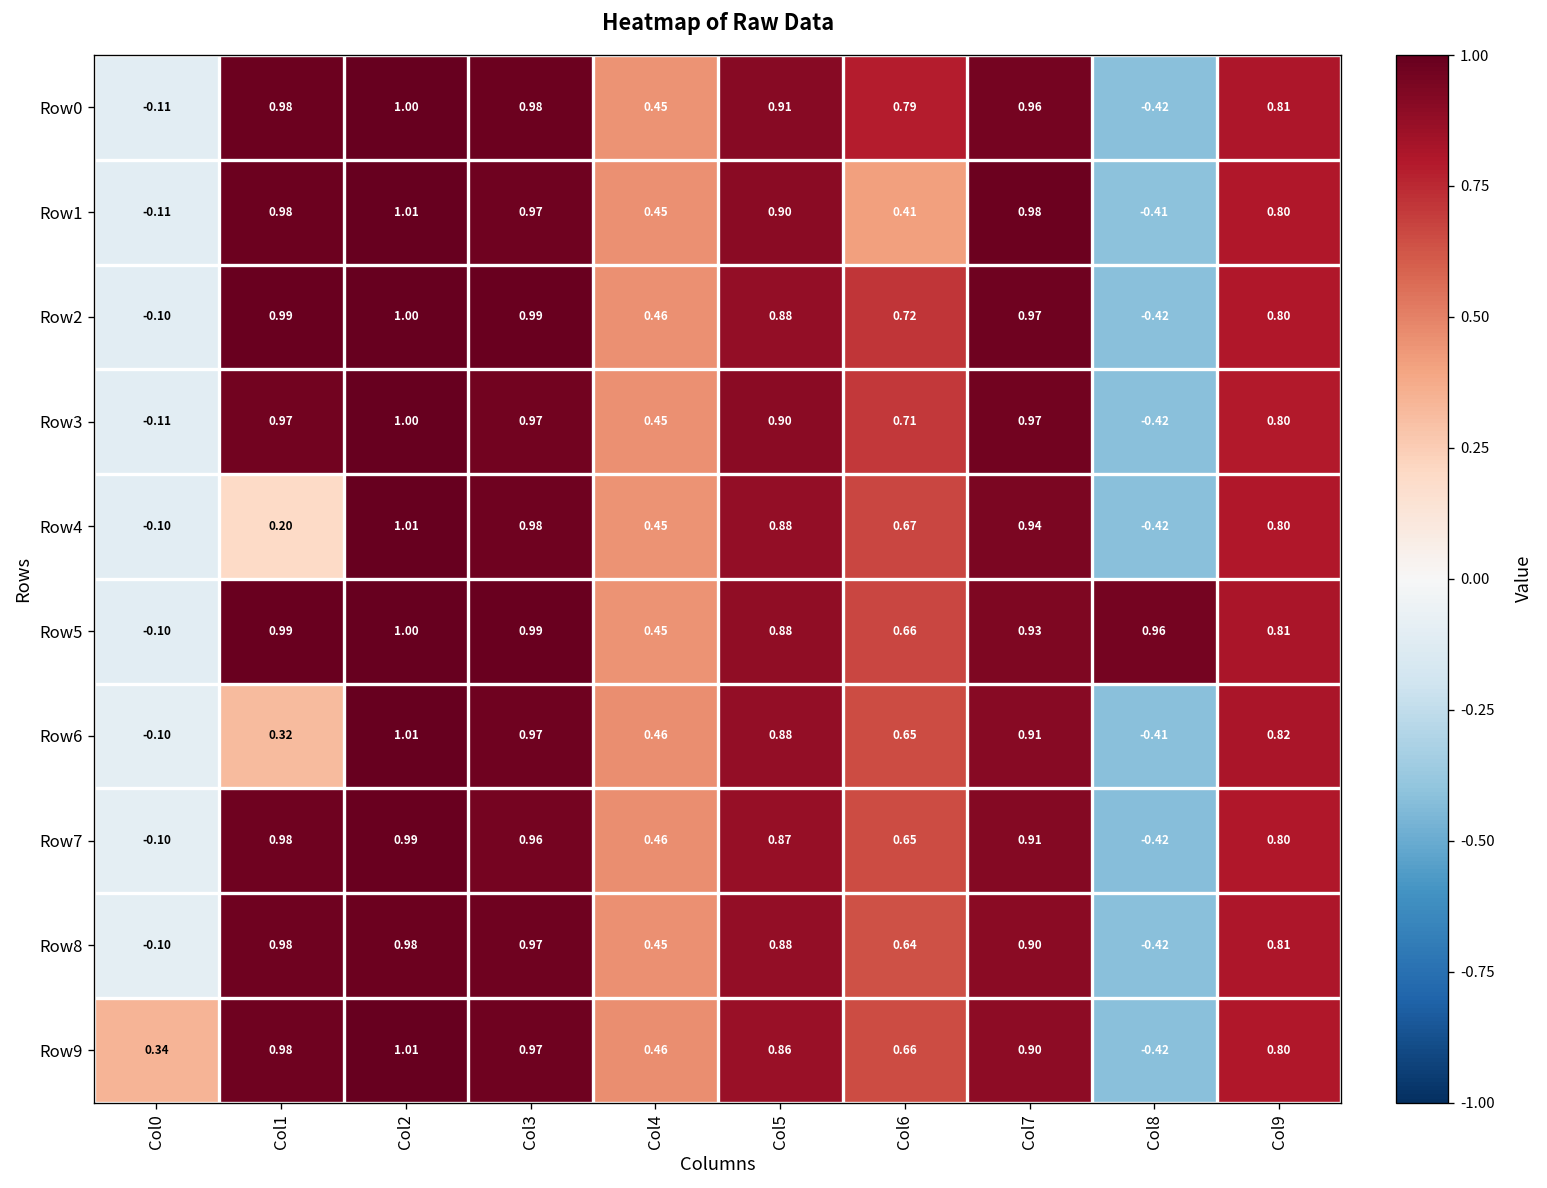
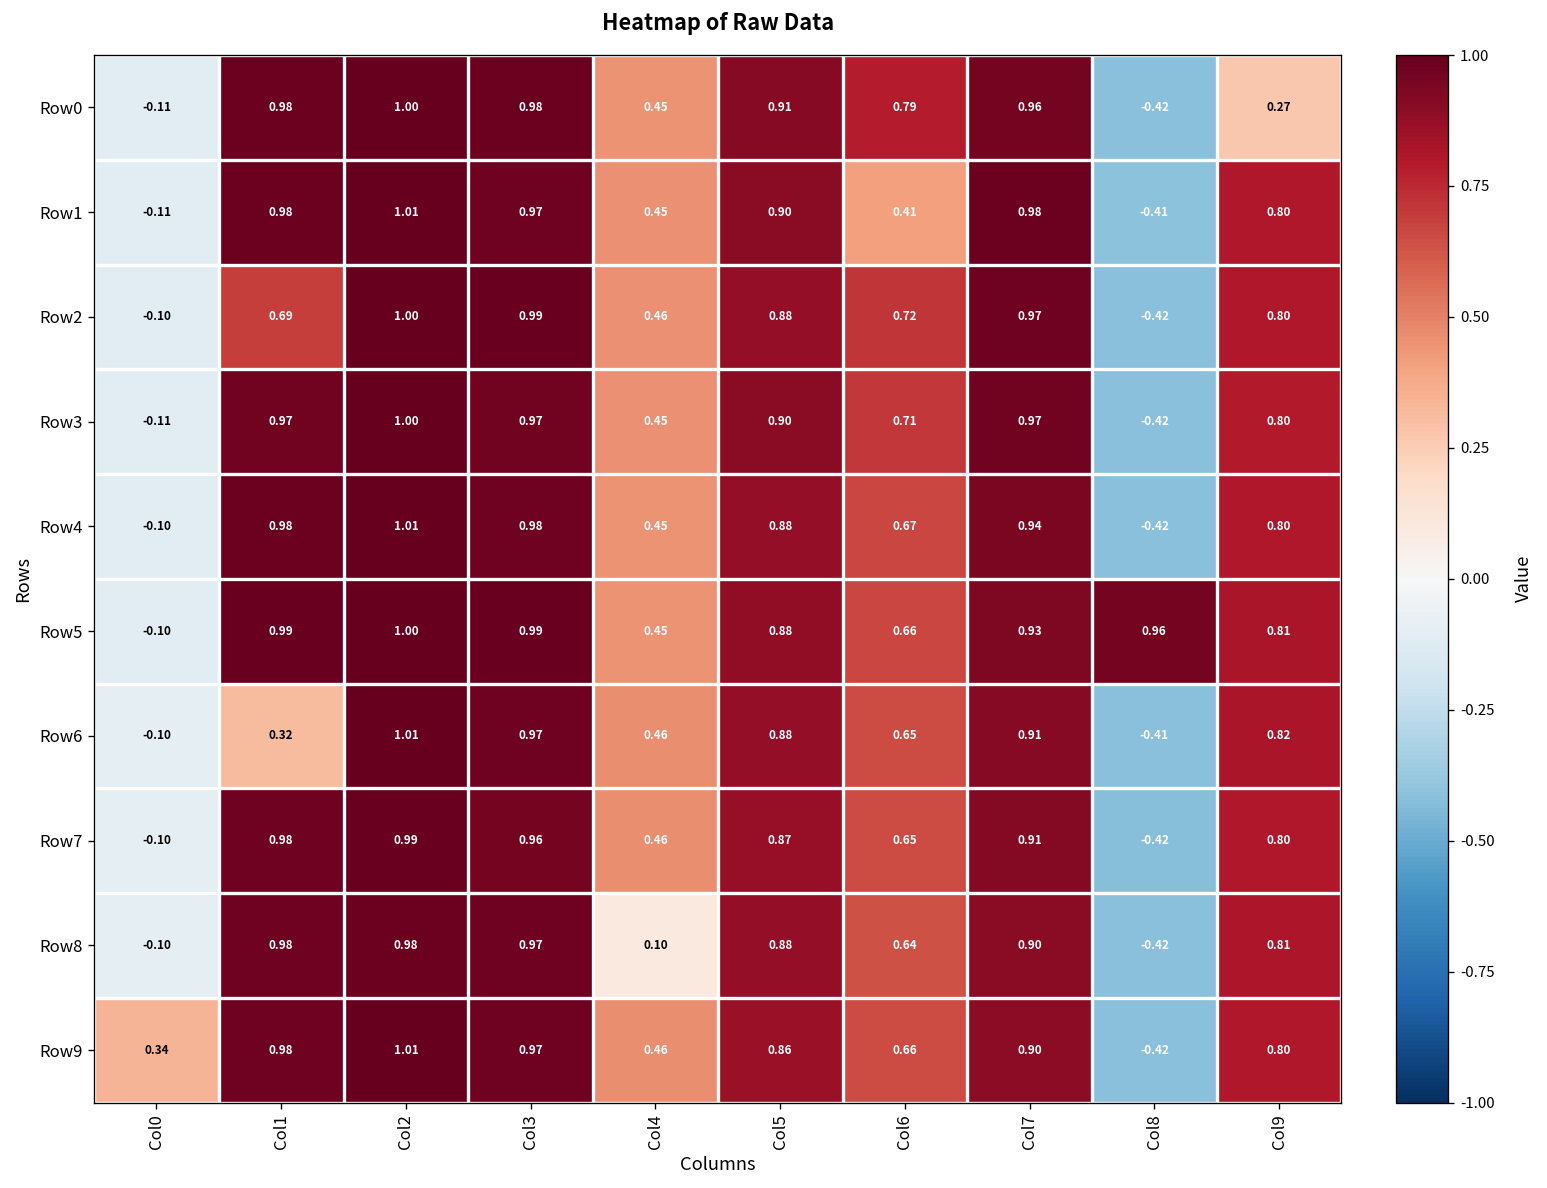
  {
    "Row0": {
      "Col0": -0.11,
      "Col1": 0.98,
      "Col2": 1.00,
      "Col3": 0.98,
      "Col4": 0.45,
      "Col5": 0.91,
      "Col6": 0.79,
      "Col7": 0.96,
      "Col8": -0.42,
-     "Col9": 0.81
+     "Col9": 0.27
    },
    "Row1": {
      "Col0": -0.11,
      "Col1": 0.98,
      "Col2": 1.01,
      "Col3": 0.97,
      "Col4": 0.45,
      "Col5": 0.90,
      "Col6": 0.41,
      "Col7": 0.98,
      "Col8": -0.41,
      "Col9": 0.80
    },
    "Row2": {
      "Col0": -0.10,
-     "Col1": 0.99,
+     "Col1": 0.69,
      "Col2": 1.00,
      "Col3": 0.99,
      "Col4": 0.46,
      "Col5": 0.88,
      "Col6": 0.72,
      "Col7": 0.97,
      "Col8": -0.42,
      "Col9": 0.80
    },
    "Row3": {
      "Col0": -0.11,
      "Col1": 0.97,
      "Col2": 1.00,
      "Col3": 0.97,
      "Col4": 0.45,
      "Col5": 0.90,
      "Col6": 0.71,
      "Col7": 0.97,
      "Col8": -0.42,
      "Col9": 0.80
    },
    "Row4": {
      "Col0": -0.10,
-     "Col1": 0.20,
+     "Col1": 0.98,
      "Col2": 1.01,
      "Col3": 0.98,
      "Col4": 0.45,
      "Col5": 0.88,
      "Col6": 0.67,
      "Col7": 0.94,
      "Col8": -0.42,
      "Col9": 0.80
    },
    "Row5": {
      "Col0": -0.10,
      "Col1": 0.99,
      "Col2": 1.00,
      "Col3": 0.99,
      "Col4": 0.45,
      "Col5": 0.88,
      "Col6": 0.66,
      "Col7": 0.93,
      "Col8": 0.96,
      "Col9": 0.81
    },
    "Row6": {
      "Col0": -0.10,
      "Col1": 0.32,
      "Col2": 1.01,
      "Col3": 0.97,
      "Col4": 0.46,
      "Col5": 0.88,
      "Col6": 0.65,
      "Col7": 0.91,
      "Col8": -0.41,
      "Col9": 0.82
    },
    "Row7": {
      "Col0": -0.10,
      "Col1": 0.98,
      "Col2": 0.99,
      "Col3": 0.96,
      "Col4": 0.46,
      "Col5": 0.87,
      "Col6": 0.65,
      "Col7": 0.91,
      "Col8": -0.42,
      "Col9": 0.80
    },
    "Row8": {
      "Col0": -0.10,
      "Col1": 0.98,
      "Col2": 0.98,
      "Col3": 0.97,
-     "Col4": 0.45,
+     "Col4": 0.10,
      "Col5": 0.88,
      "Col6": 0.64,
      "Col7": 0.90,
      "Col8": -0.42,
      "Col9": 0.81
    },
    "Row9": {
      "Col0": 0.34,
      "Col1": 0.98,
      "Col2": 1.01,
      "Col3": 0.97,
      "Col4": 0.46,
      "Col5": 0.86,
      "Col6": 0.66,
      "Col7": 0.90,
      "Col8": -0.42,
      "Col9": 0.80
    }
  }
